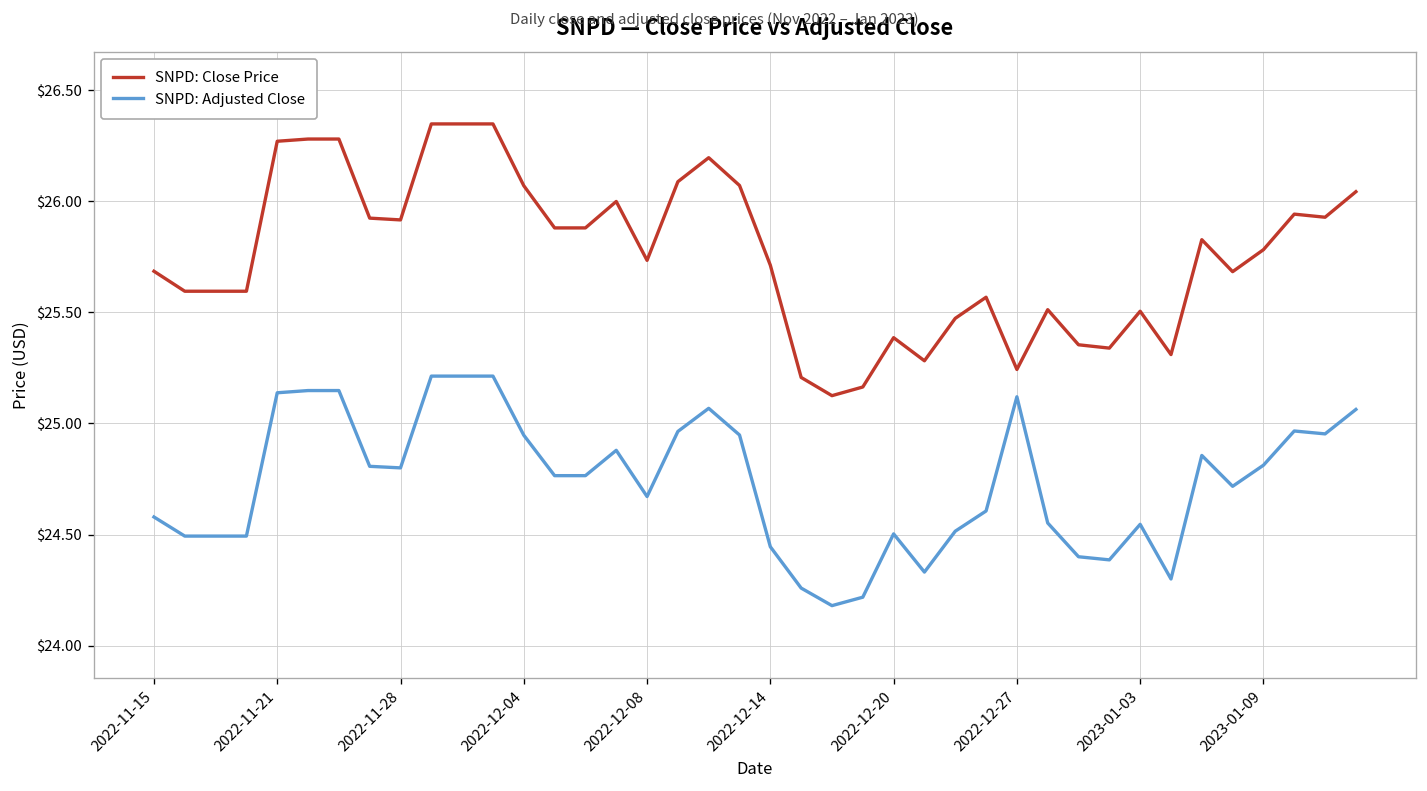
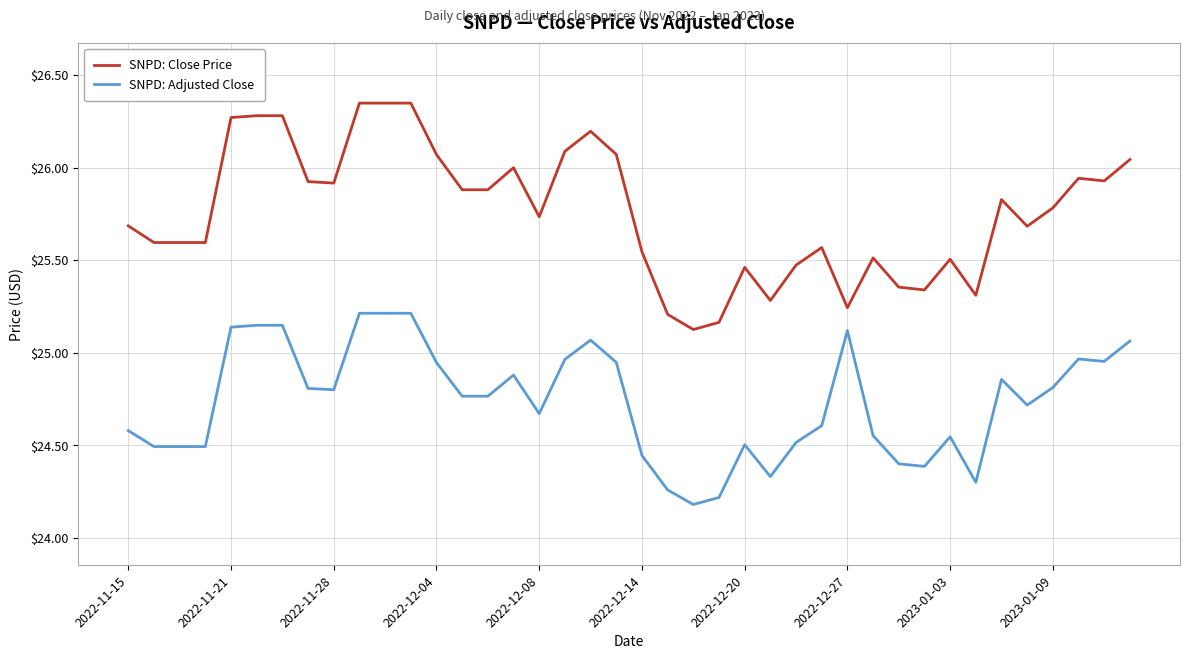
  {
    "SNPD: Close Price": {
      "2022-11-15": "$25.69",
      "2022-11-21": "$26.27",
      "2022-11-28": "$25.92",
      "2022-12-04": "$26.07",
      "2022-12-08": "$25.73",
-     "2022-12-14": "$25.71",
-     "2022-12-20": "$25.39",
+     "2022-12-14": "$25.55",
+     "2022-12-20": "$25.46",
      "2022-12-27": "$25.24",
      "2023-01-03": "$25.51",
      "2023-01-09": "$25.78"
    },
    "SNPD: Adjusted Close": {
      "2022-11-15": "$24.58",
      "2022-11-21": "$25.14",
      "2022-11-28": "$24.80",
      "2022-12-04": "$24.95",
      "2022-12-08": "$24.67",
      "2022-12-14": "$24.45",
      "2022-12-20": "$24.50",
      "2022-12-27": "$25.12",
      "2023-01-03": "$24.55",
      "2023-01-09": "$24.81"
    }
  }
